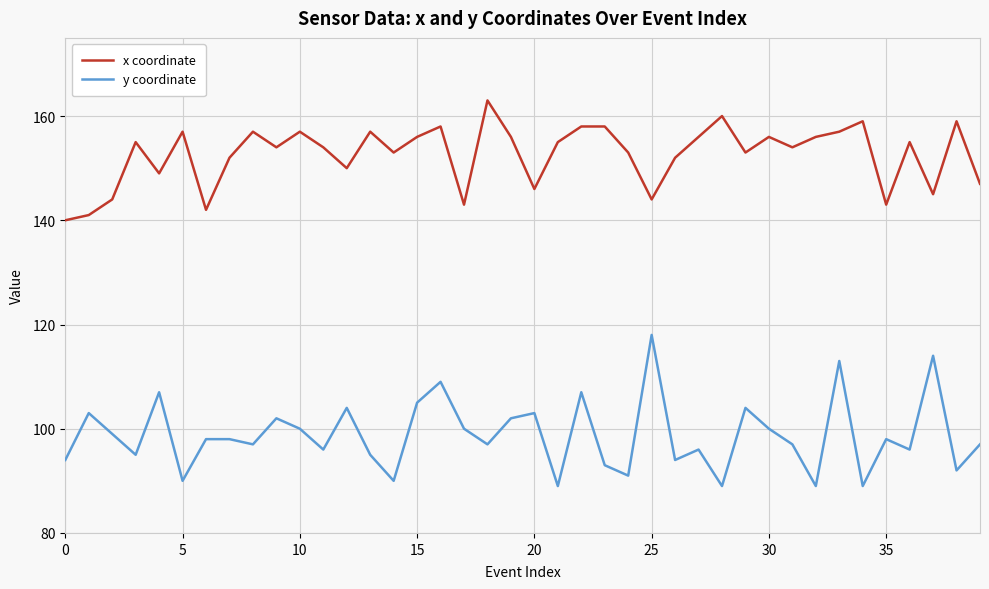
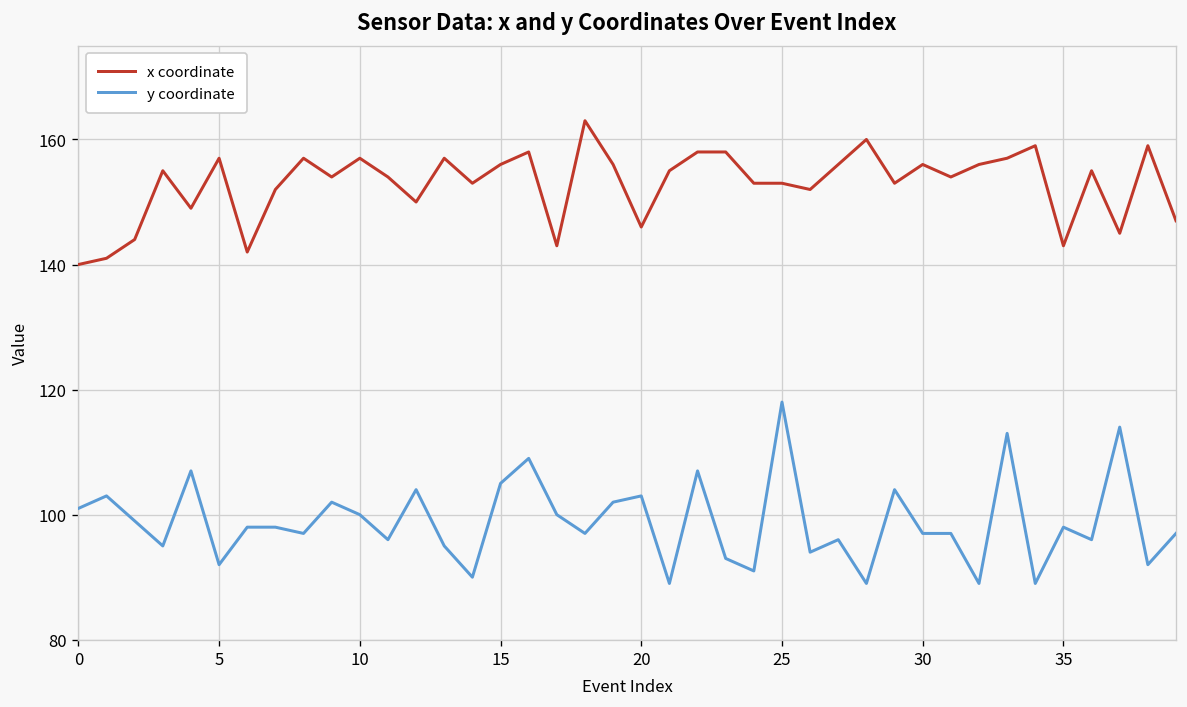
  {
    "x coordinate": {
      "0": 140,
      "5": 157,
      "10": 157,
      "15": 156,
      "20": 146,
-     "25": 144,
+     "25": 153,
      "30": 156,
      "35": 143
    },
    "y coordinate": {
-     "0": 94,
-     "5": 90,
+     "0": 101,
+     "5": 92,
      "10": 100,
      "15": 105,
      "20": 103,
      "25": 118,
-     "30": 100,
+     "30": 97,
      "35": 98
    }
  }
